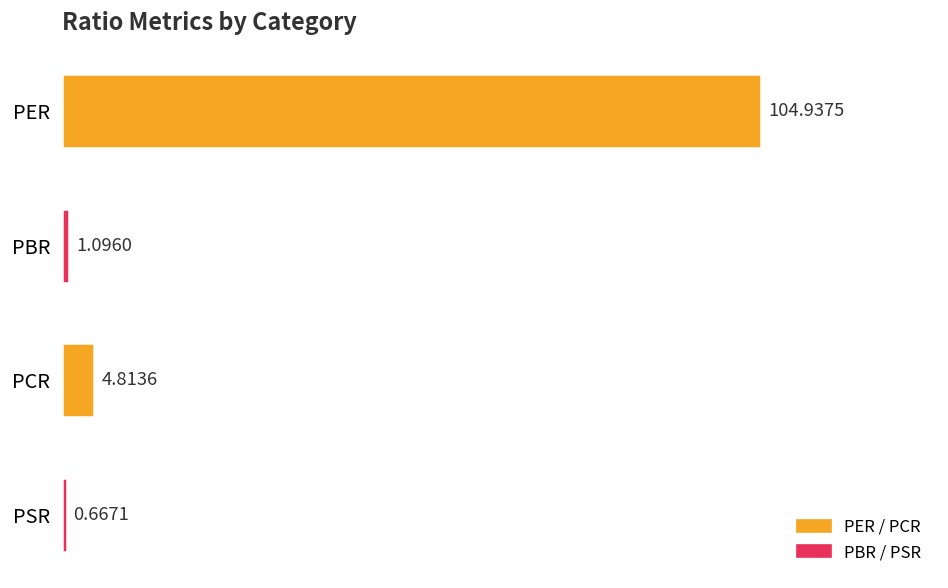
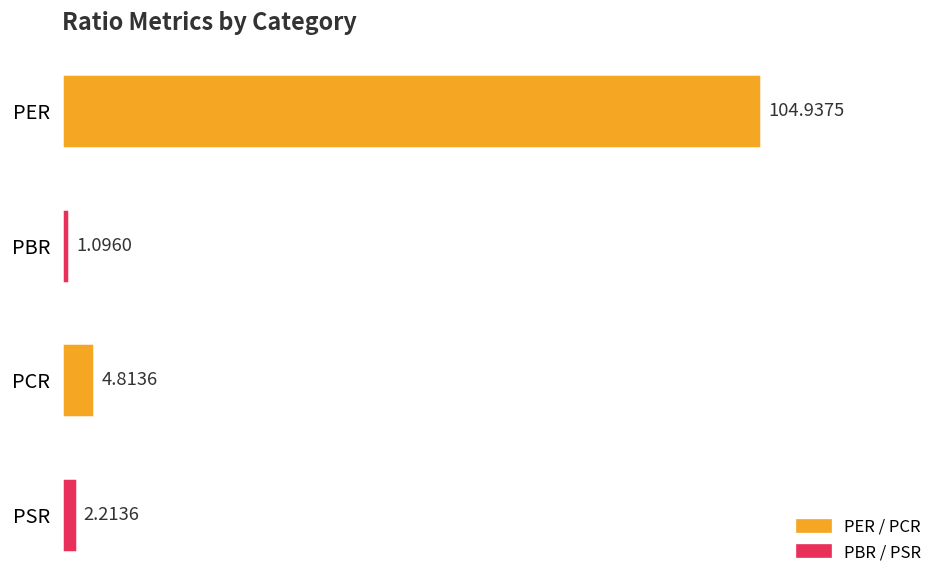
  {
    "PER": 104.9375,
    "PBR": 1.0960,
    "PCR": 4.8136,
-   "PSR": 0.6671
+   "PSR": 2.2136
  }
